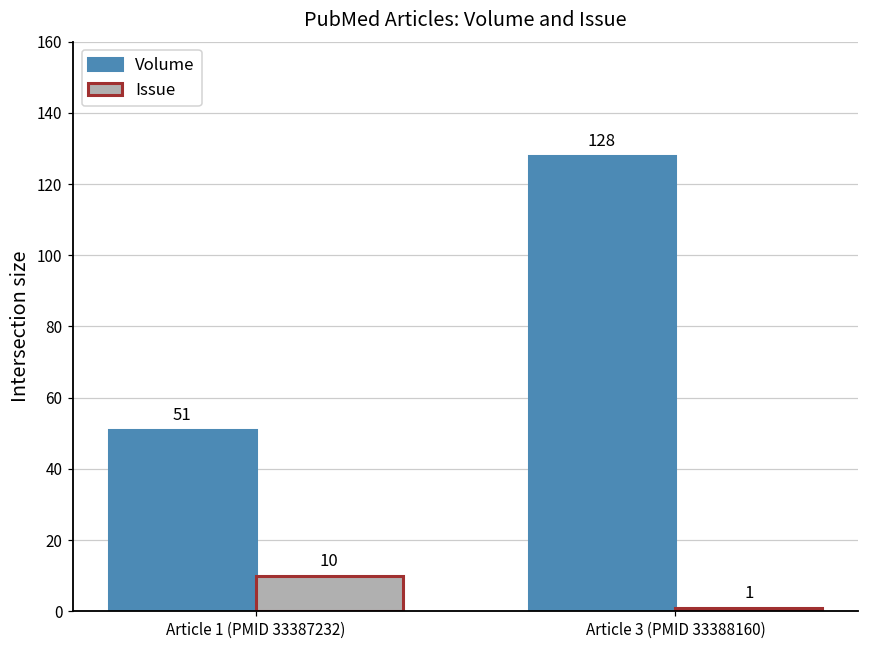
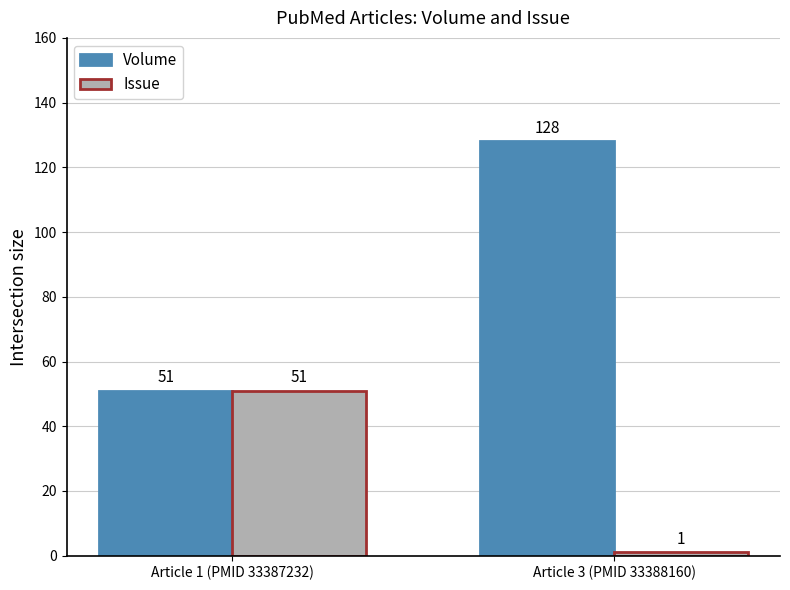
  {
    "Volume": {
      "Article 1 (PMID 33387232)": 51,
      "Article 3 (PMID 33388160)": 128
    },
    "Issue": {
-     "Article 1 (PMID 33387232)": 10,
+     "Article 1 (PMID 33387232)": 51,
      "Article 3 (PMID 33388160)": 1
    }
  }
